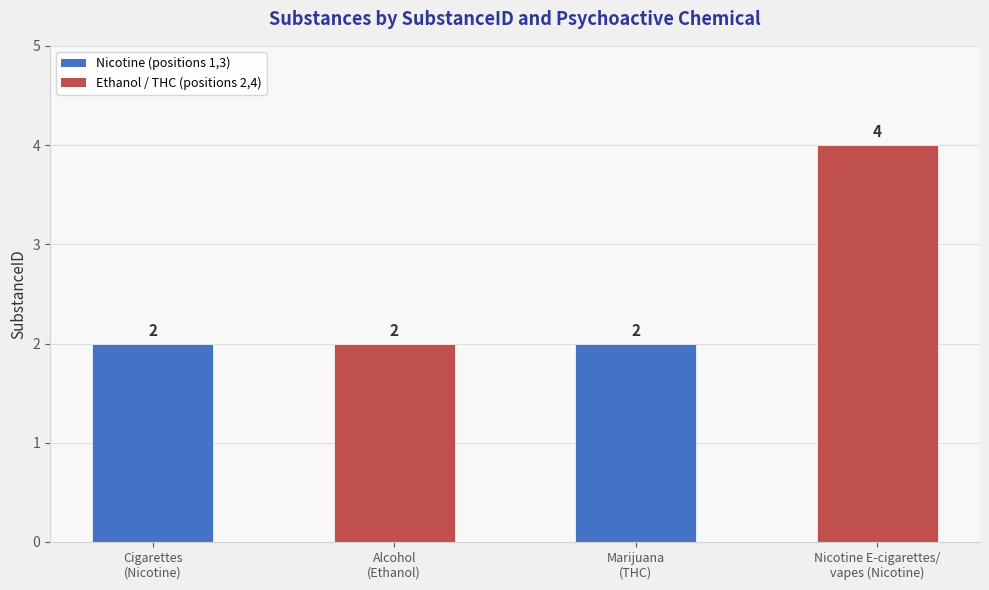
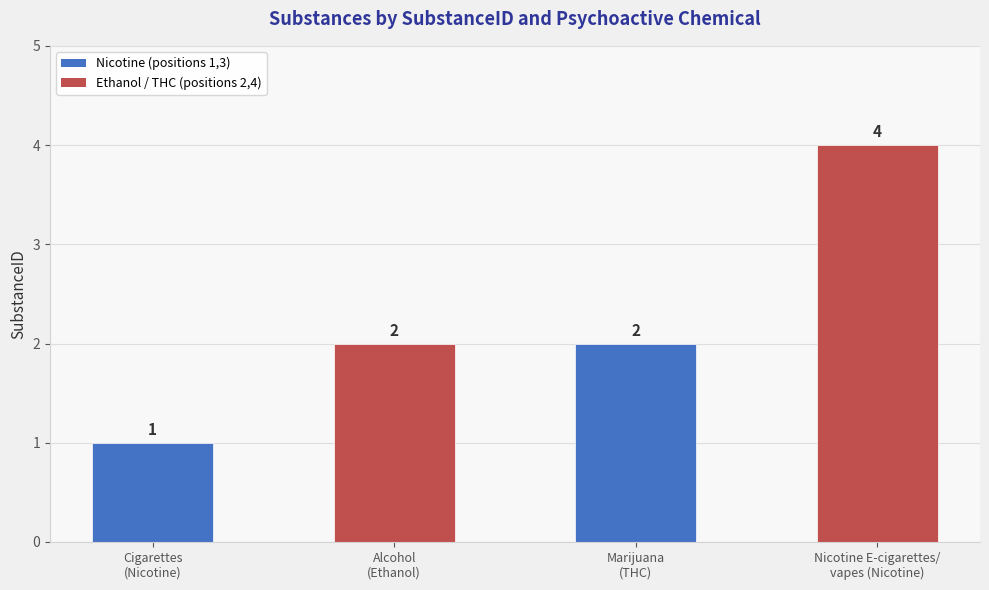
  {
-   "Cigarettes (Nicotine)": 2,
+   "Cigarettes (Nicotine)": 1,
    "Alcohol (Ethanol)": 2,
    "Marijuana (THC)": 2,
    "Nicotine E-cigarettes/ vapes (Nicotine)": 4
  }
